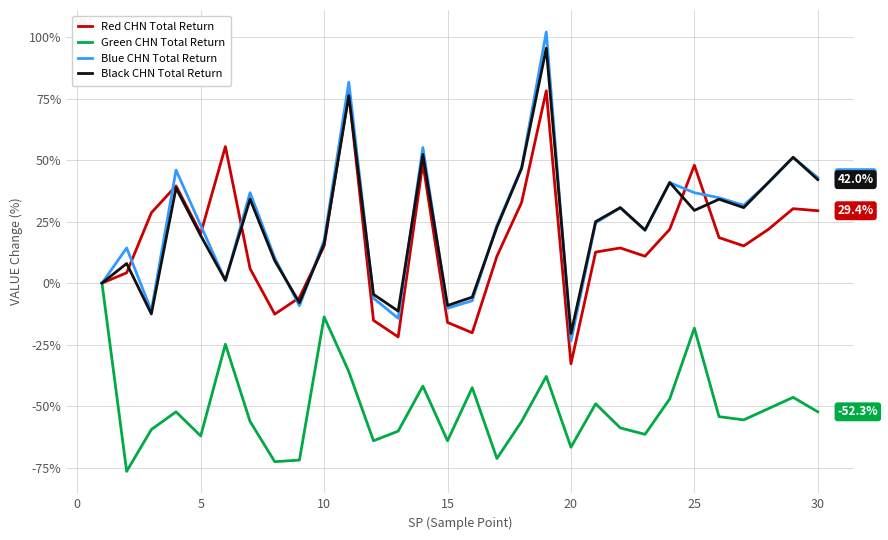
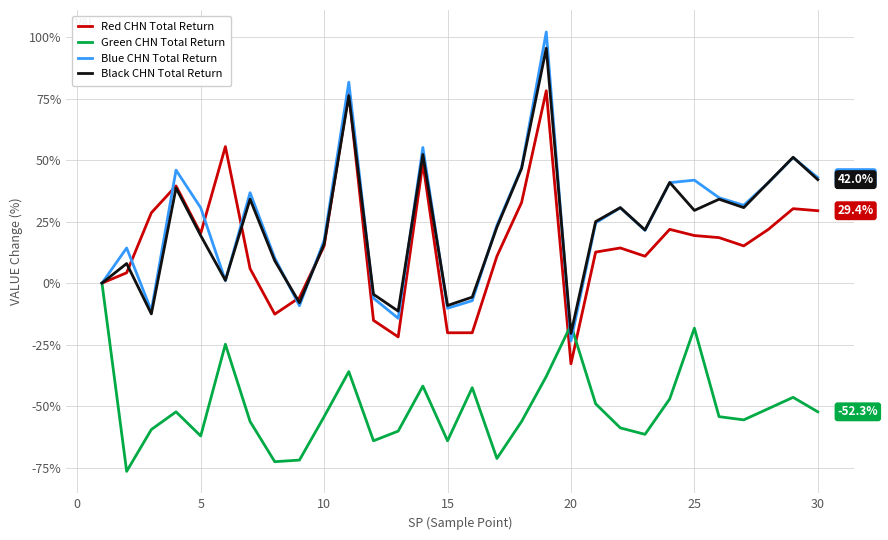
  {
    "Red CHN Total Return": {
-     "15": "-16%",
+     "15": "-20%",
      "20": "-33%",
-     "25": "48%"
+     "25": "19%"
    },
    "Green CHN Total Return": {
      "5": "-62%",
-     "10": "-14%",
+     "10": "-54%",
      "15": "-64%",
-     "20": "-67%",
+     "20": "-17%",
      "25": "-18%"
    },
    "Blue CHN Total Return": {
-     "5": "23%",
+     "5": "31%",
      "10": "17%",
      "15": "-10%",
      "20": "-23%",
-     "25": "37%"
+     "25": "42%"
    },
    "Black CHN Total Return": {
      "15": "-9%",
      "20": "-20%",
      "25": "30%"
    }
  }
